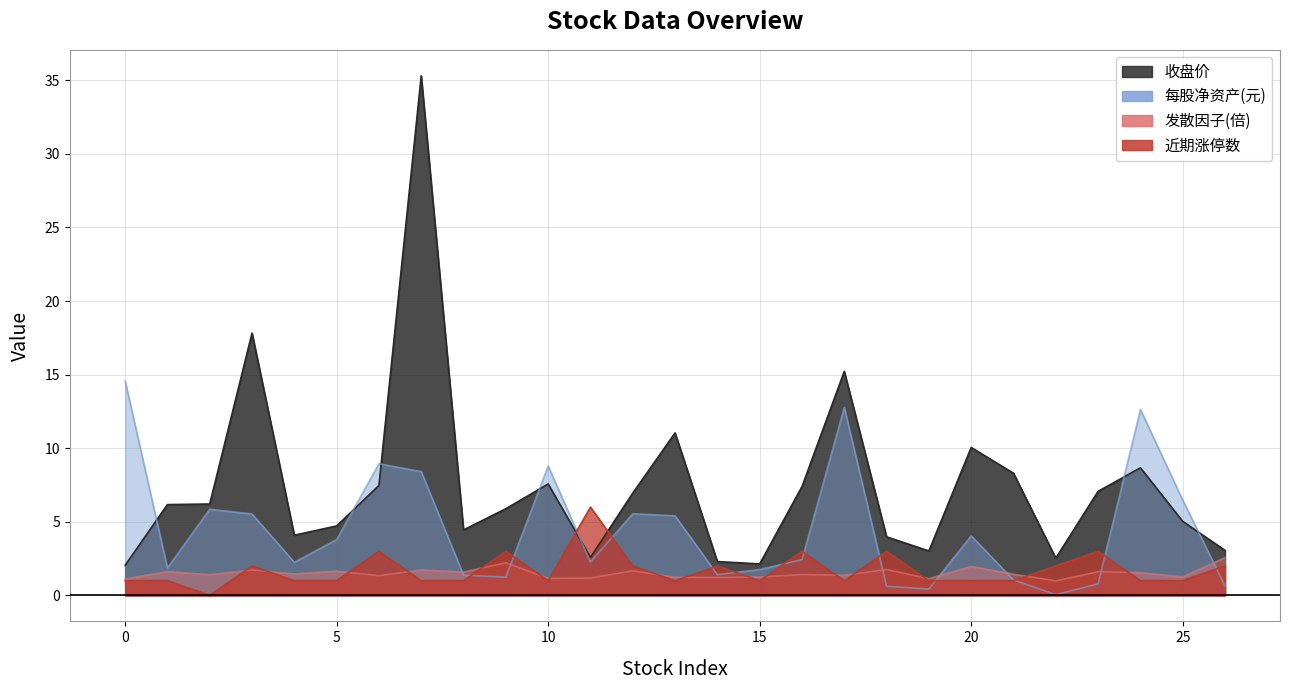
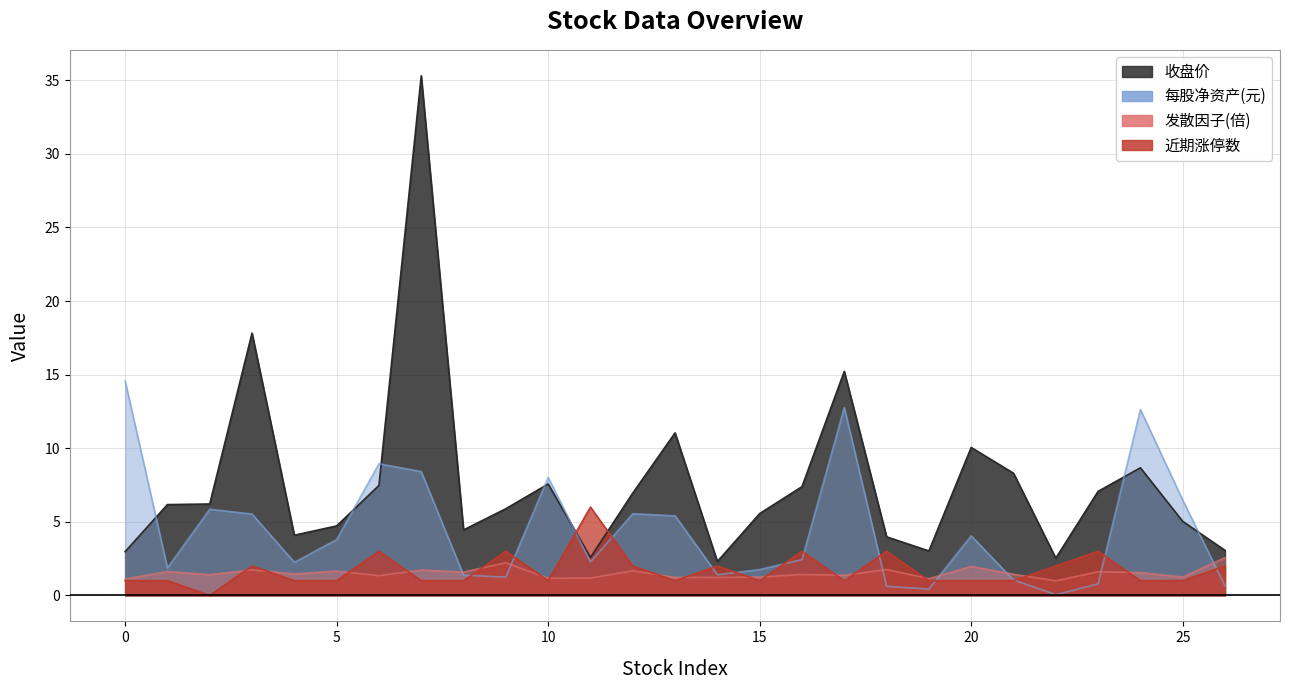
  {
    "收盘价": {
-     "0": 2.0,
+     "0": 3.0,
      "5": 4.7,
      "10": 7.6,
-     "15": 2.1,
+     "15": 5.6,
      "20": 10.1,
      "25": 5.0
    },
    "每股净资产(元)": {
      "0": 14.6,
      "5": 3.8,
-     "10": 8.8,
+     "10": 8.0,
      "15": 1.8,
      "20": 4.0,
      "25": 6.5
    },
    "发散因子(倍)": {
      "5": 1.7,
      "15": 1.3,
      "20": 2.0,
      "25": 1.3
    },
    "近期涨停数": {
      "5": 1.0,
      "15": 1.0,
      "20": 1.0,
      "25": 1.0
    }
  }
